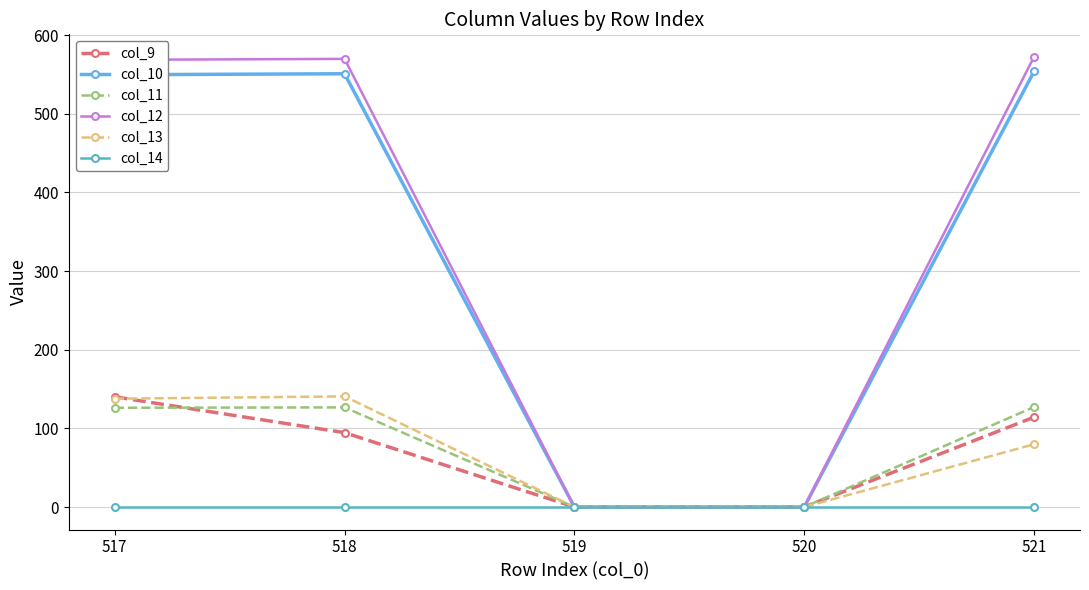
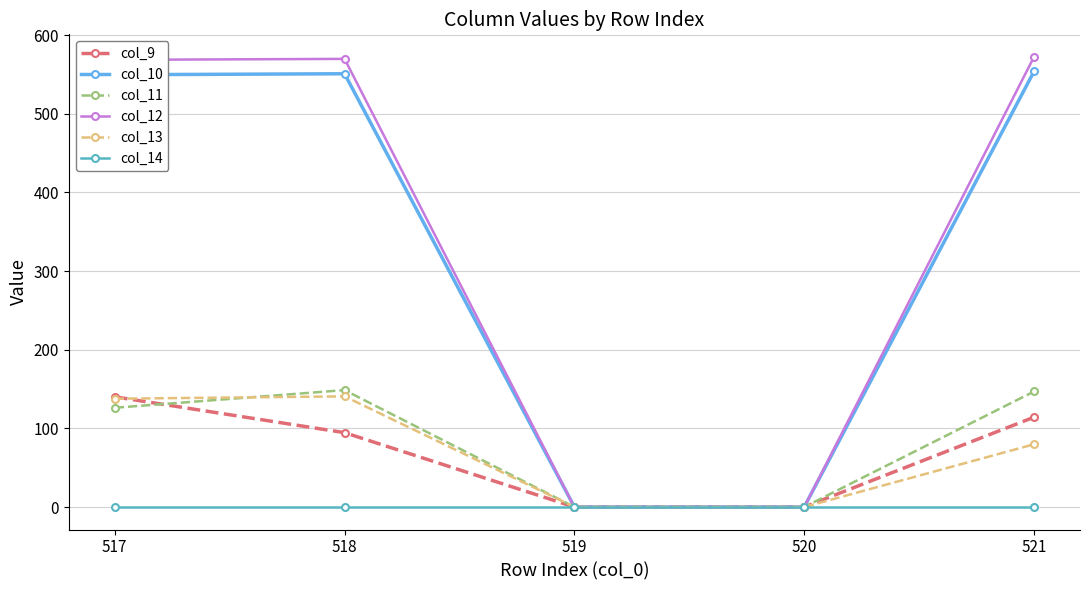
  {
    "col_9": {
      "518": 90,
      "521": 110
    },
    "col_11": {
      "517": 130,
-     "518": 130,
-     "521": 130
+     "518": 150,
+     "521": 150
    },
    "col_12": {
      "518": 570,
      "521": 570
    },
    "col_13": {
      "518": 140,
      "521": 80
    }
  }
